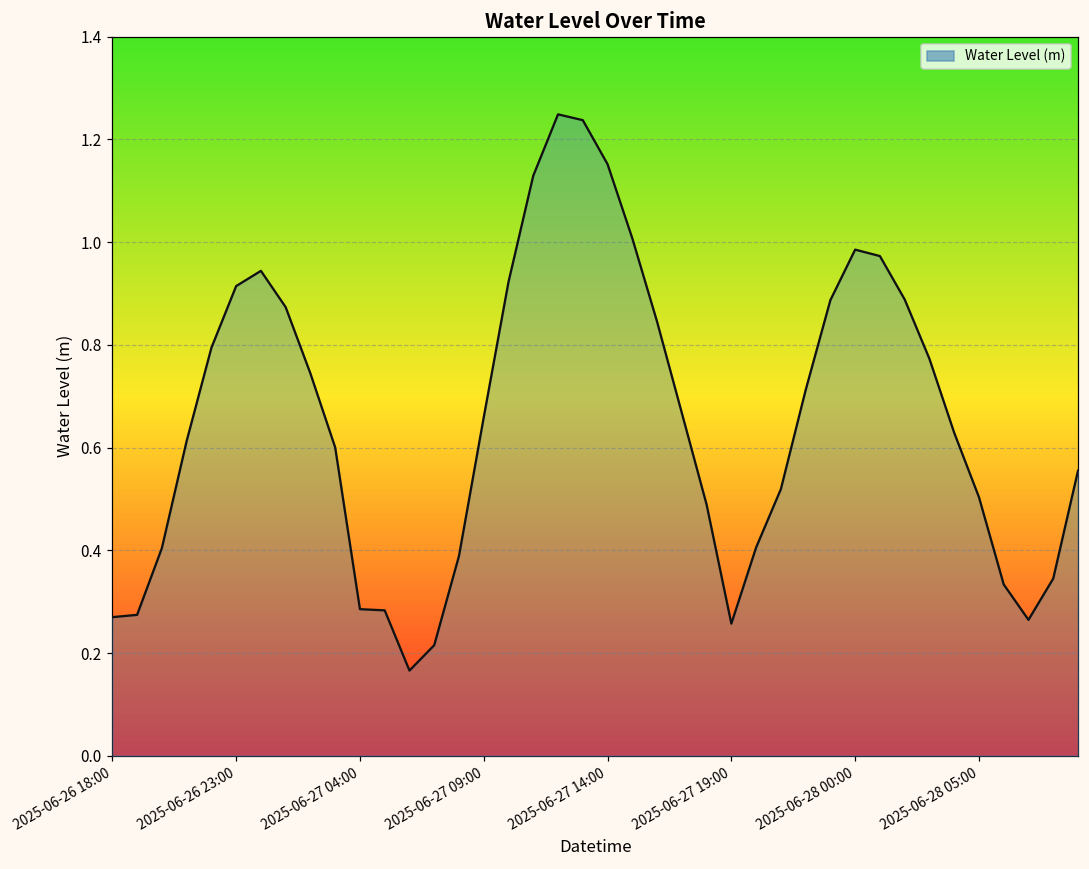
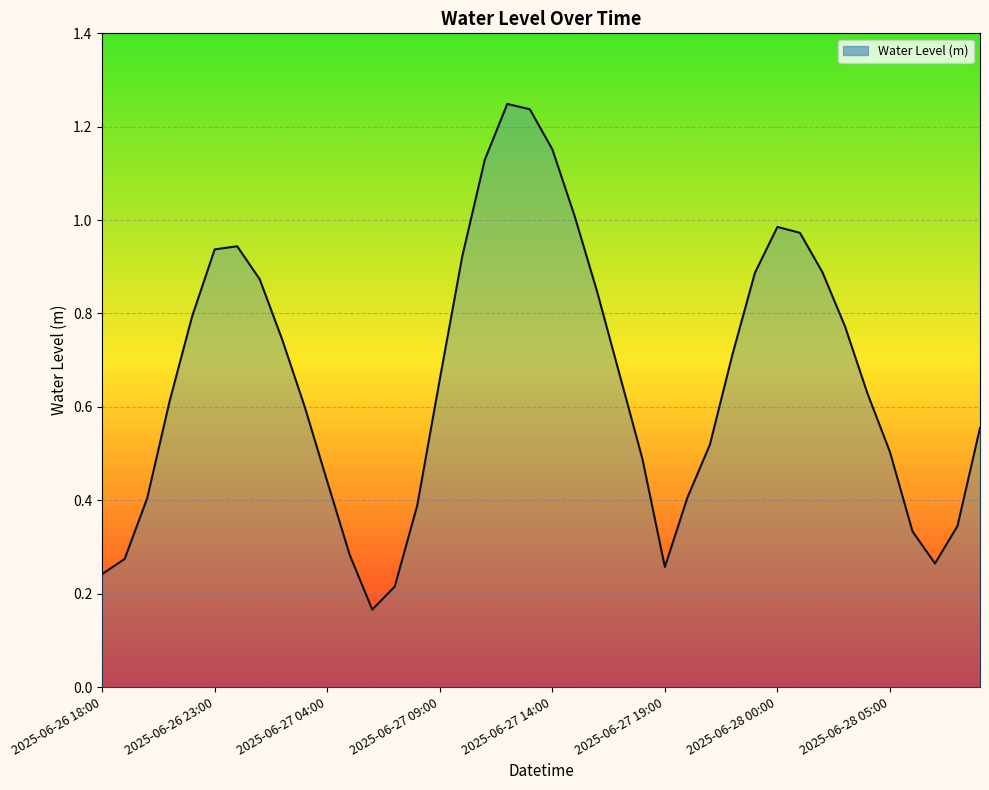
  {
-   "2025-06-26 18:00": 0.27,
-   "2025-06-26 23:00": 0.91,
-   "2025-06-27 04:00": 0.29,
+   "2025-06-26 18:00": 0.24,
+   "2025-06-26 23:00": 0.94,
+   "2025-06-27 04:00": 0.44,
    "2025-06-27 09:00": 0.66,
    "2025-06-27 14:00": 1.15,
    "2025-06-27 19:00": 0.26,
    "2025-06-28 00:00": 0.99,
    "2025-06-28 05:00": 0.50
  }
